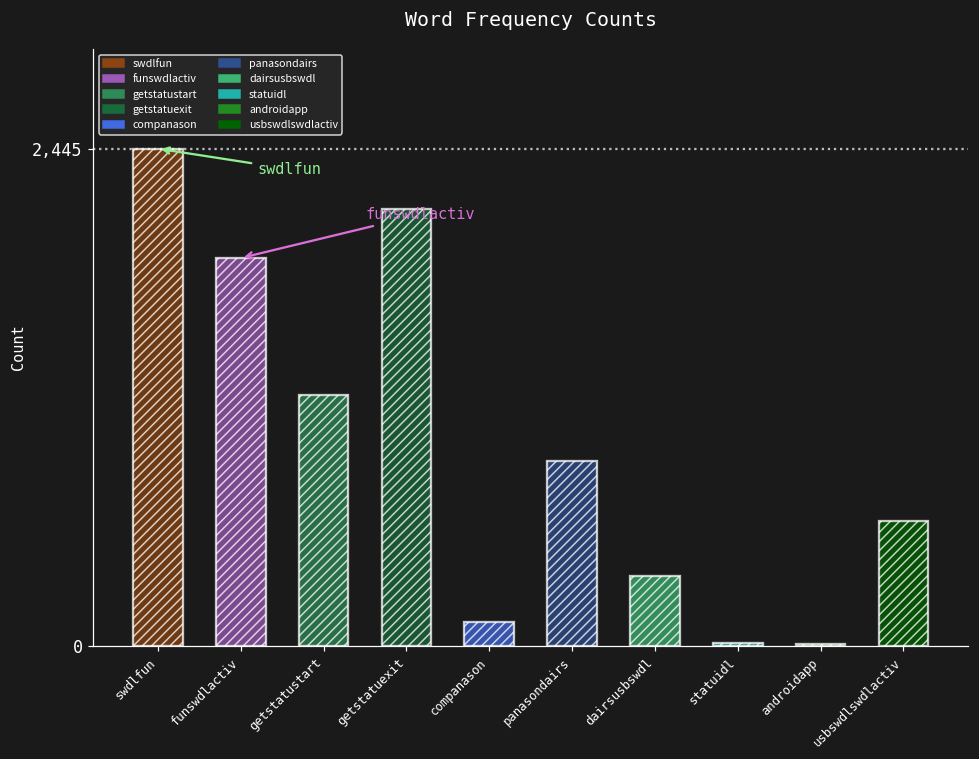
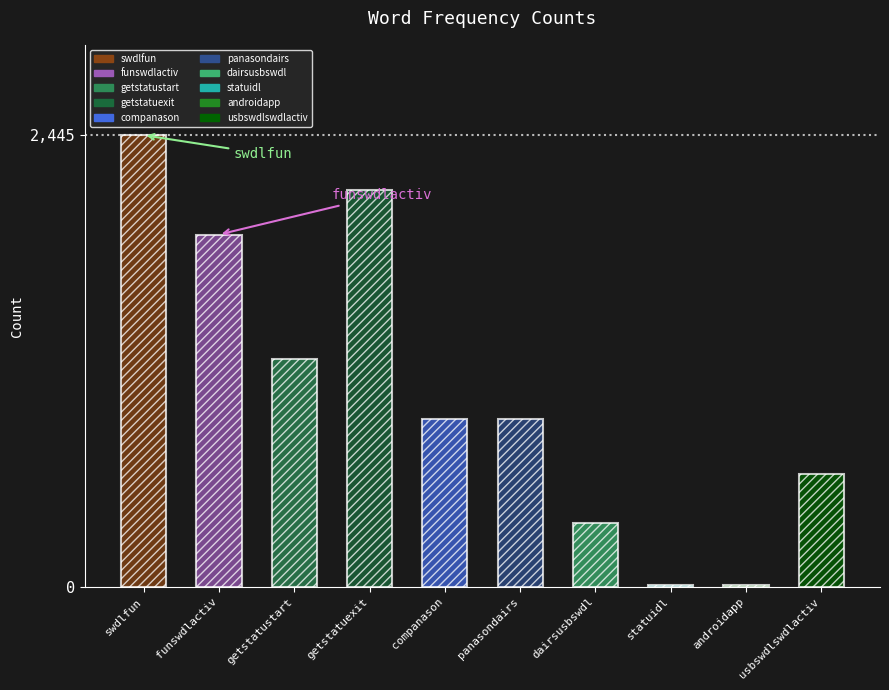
  {
    "swdlfun": "2,450",
    "funswdlactiv": "1,910",
    "getstatustart": "1,230",
    "getstatuexit": "2,150",
-   "companason": "120",
+   "companason": "910",
    "panasondairs": "910",
    "dairsusbswdl": "340",
    "usbswdlswdlactiv": "610"
  }
